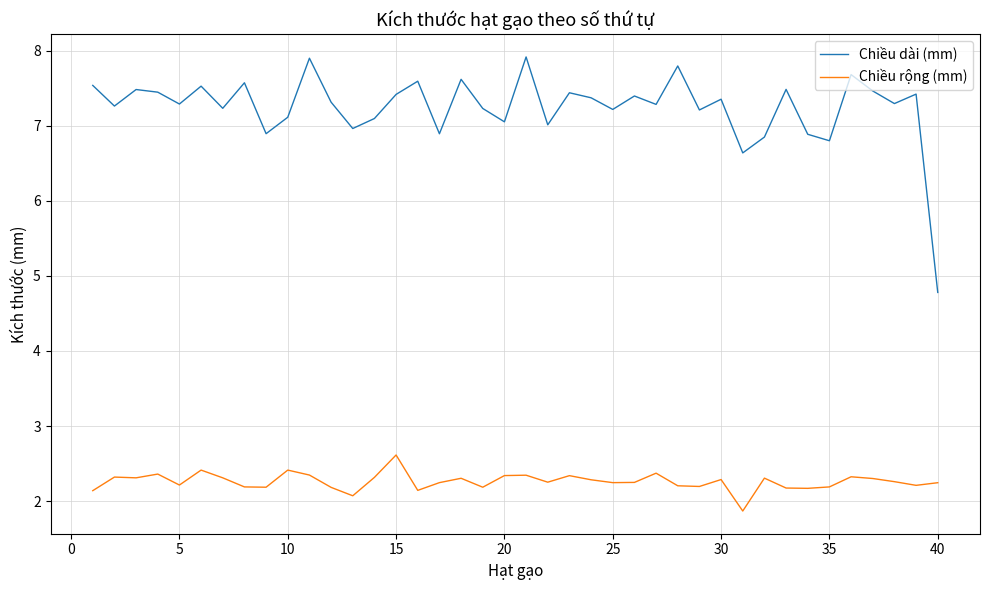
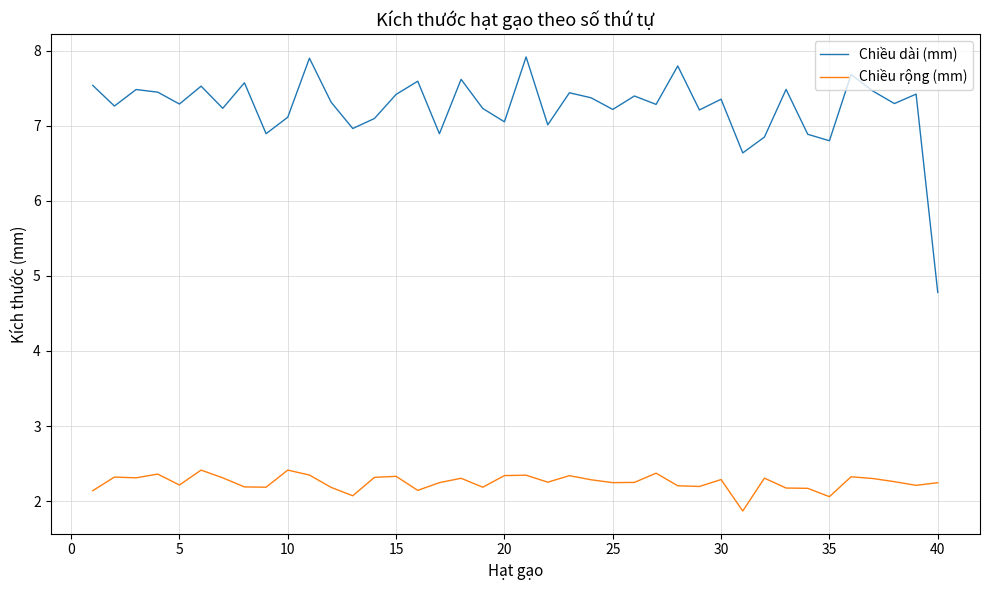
  {
    "Chiều dài (mm)": {
      "5": 7.3,
      "10": 7.1,
      "15": 7.4,
      "20": 7.1,
      "25": 7.2,
      "30": 7.4,
      "35": 6.8,
      "40": 4.8
    },
    "Chiều rộng (mm)": {
      "5": 2.2,
      "10": 2.4,
-     "15": 2.6,
+     "15": 2.3,
      "20": 2.3,
      "25": 2.2,
      "30": 2.3,
-     "35": 2.2,
+     "35": 2.1,
      "40": 2.2
    }
  }
